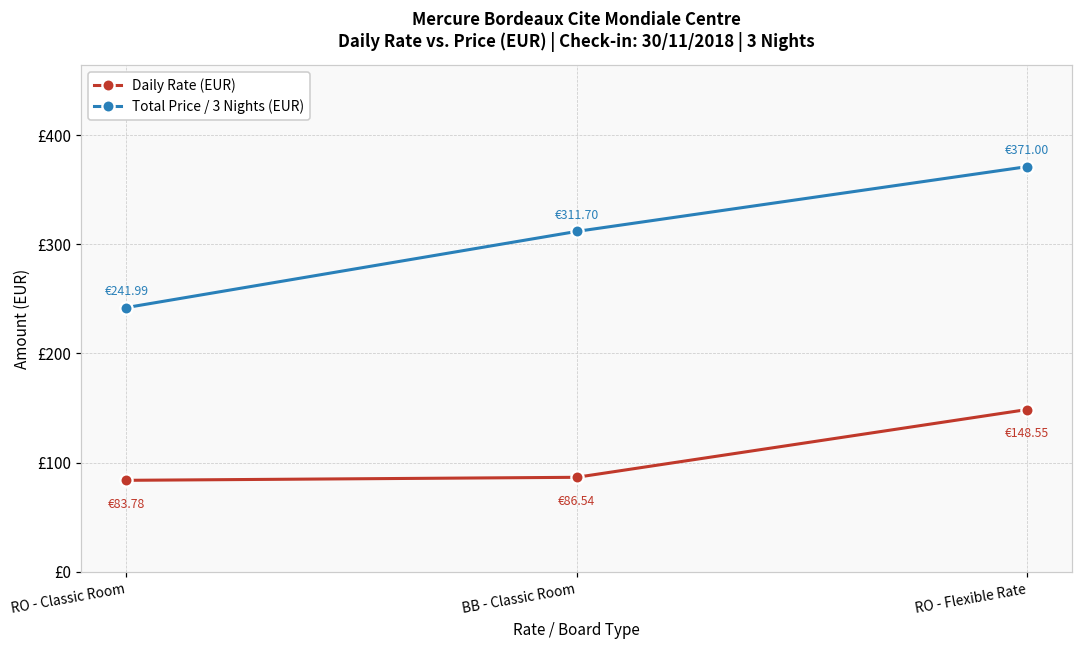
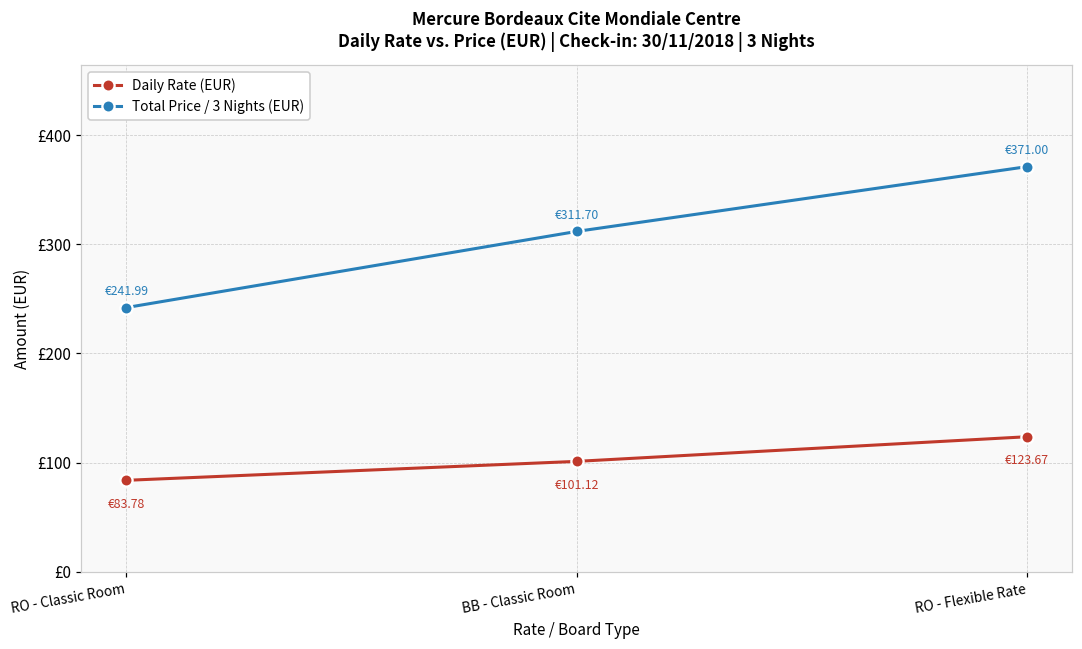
  {
    "Daily Rate (EUR)": {
      "RO - Classic Room": "€83.78",
-     "BB - Classic Room": "€86.54",
-     "RO - Flexible Rate": "€148.55"
+     "BB - Classic Room": "€101.12",
+     "RO - Flexible Rate": "€123.67"
    },
    "Total Price / 3 Nights (EUR)": {
      "RO - Classic Room": "€241.99",
      "BB - Classic Room": "€311.70",
      "RO - Flexible Rate": "€371.00"
    }
  }
